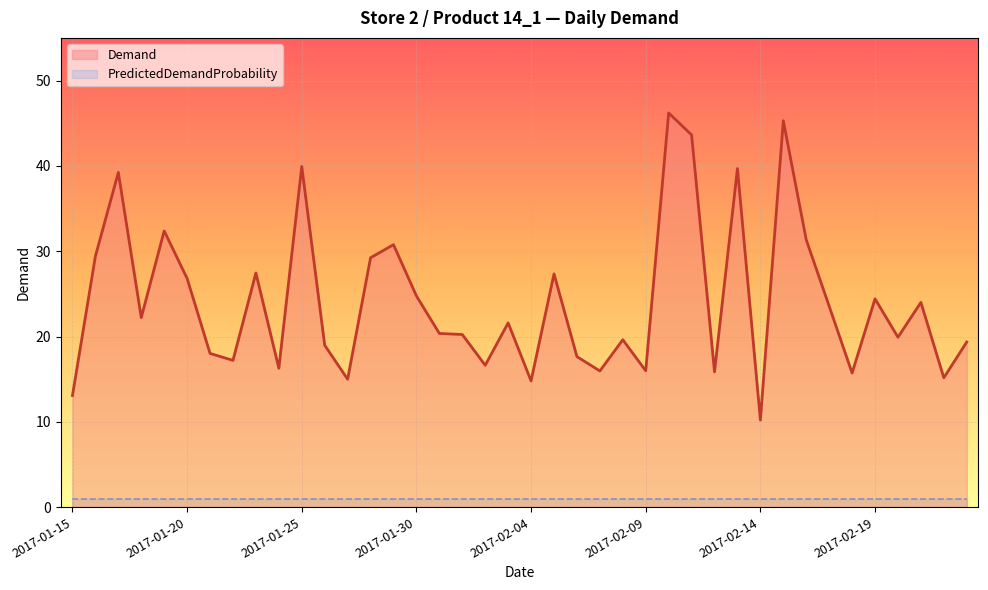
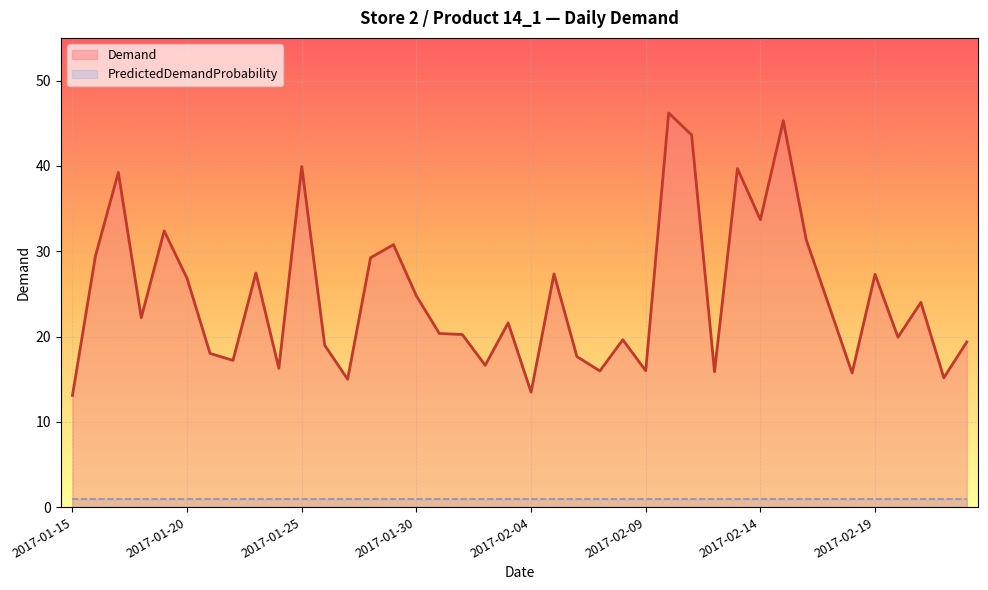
  {
    "Demand": {
      "2017-01-15": 13,
      "2017-01-20": 27,
      "2017-01-25": 40,
      "2017-01-30": 25,
-     "2017-02-04": 15,
+     "2017-02-04": 13,
      "2017-02-09": 16,
-     "2017-02-14": 10,
-     "2017-02-19": 24
+     "2017-02-14": 34,
+     "2017-02-19": 27
    },
    "PredictedDemandProbability": {
      "2017-01-15": 1,
      "2017-01-20": 1,
      "2017-01-25": 1,
      "2017-01-30": 1,
      "2017-02-04": 1,
      "2017-02-09": 1,
      "2017-02-14": 1,
      "2017-02-19": 1
    }
  }
